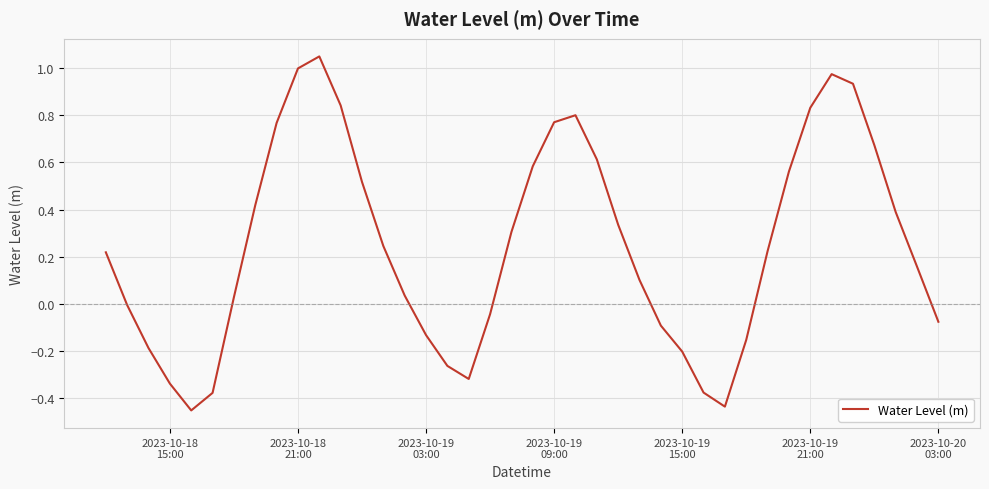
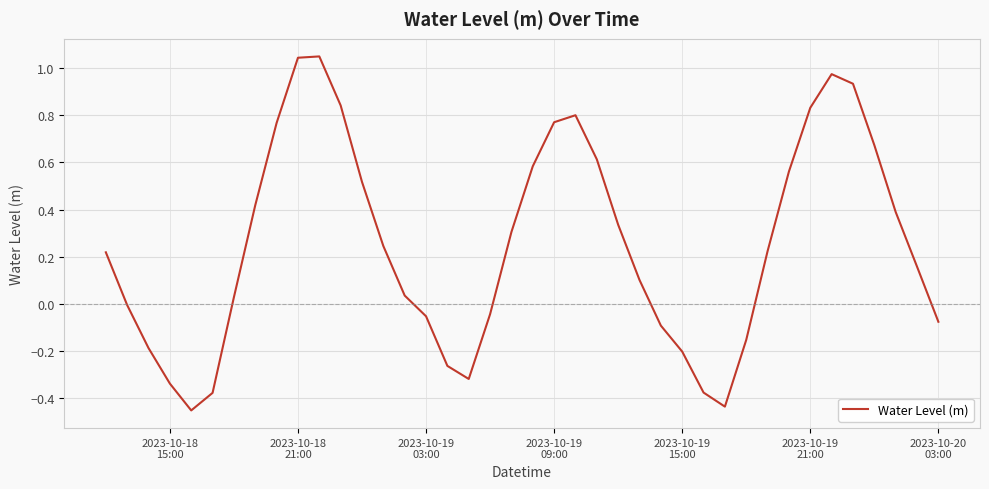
  {
    "2023-10-18 15:00": -0.34,
-   "2023-10-18 21:00": 1.00,
-   "2023-10-19 03:00": -0.13,
+   "2023-10-18 21:00": 1.04,
+   "2023-10-19 03:00": -0.05,
    "2023-10-19 09:00": 0.77,
    "2023-10-19 15:00": -0.20,
    "2023-10-19 21:00": 0.83,
    "2023-10-20 03:00": -0.08
  }
